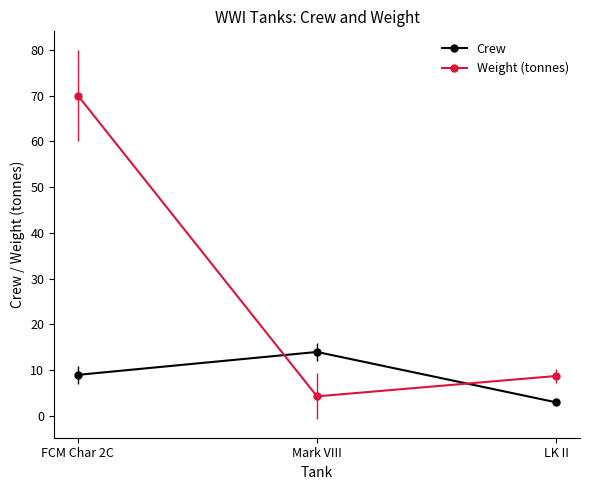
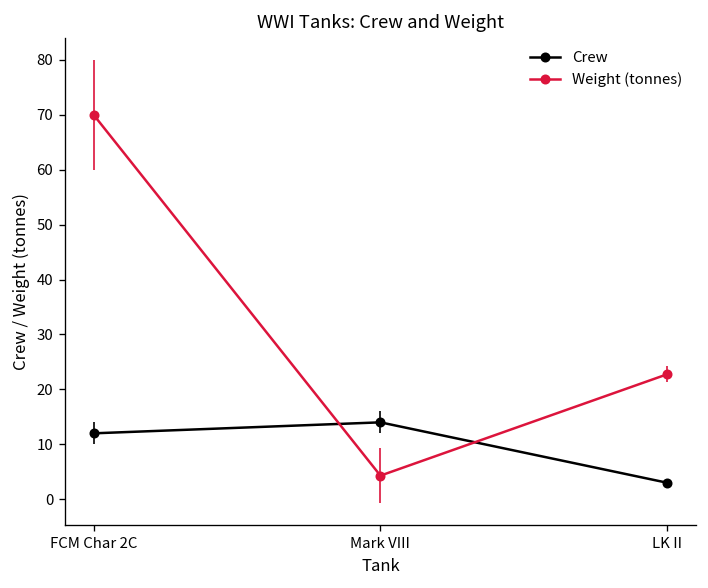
  {
    "Crew": {
-     "FCM Char 2C": 9,
+     "FCM Char 2C": 12,
      "Mark VIII": 14,
      "LK II": 3
    },
    "Weight (tonnes)": {
      "FCM Char 2C": 70,
      "Mark VIII": 4,
-     "LK II": 9
+     "LK II": 23
    }
  }
